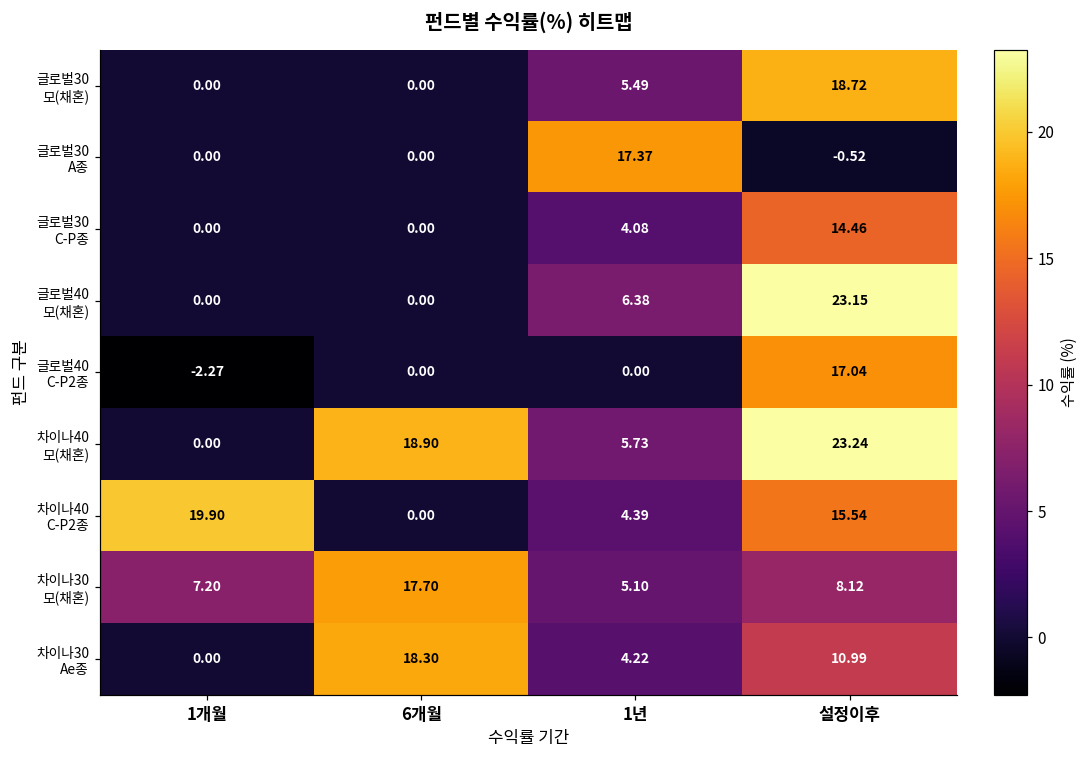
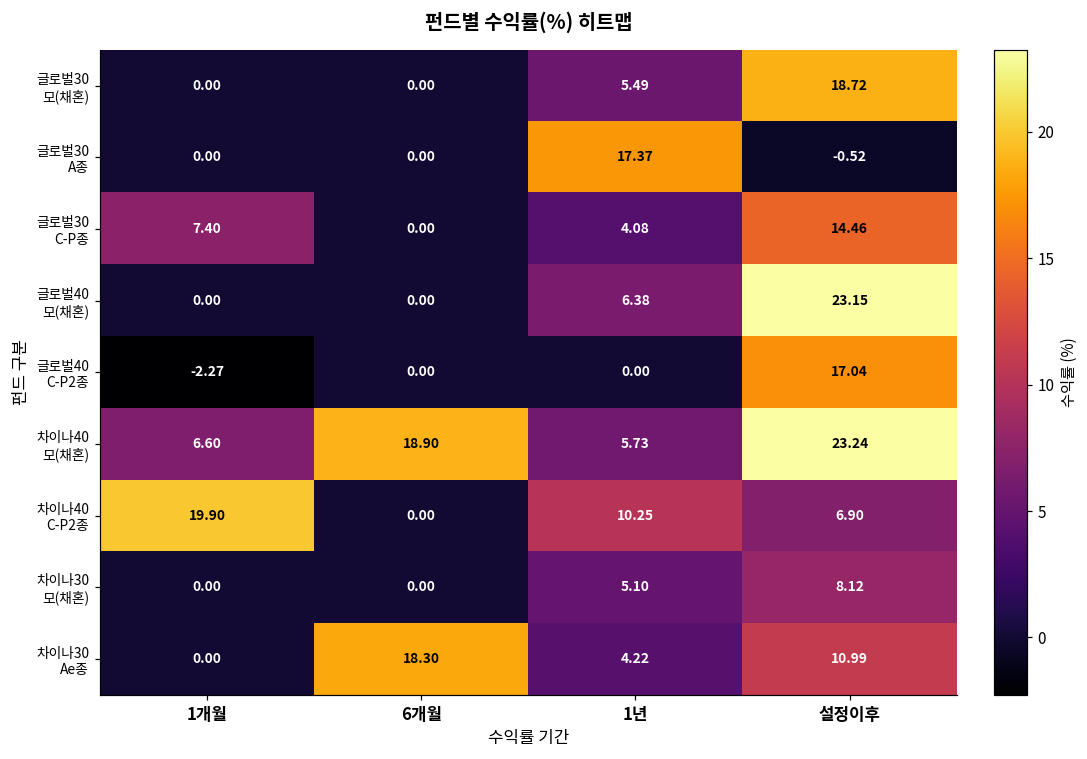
  {
    "글로벌30 모(채혼)": {
      "1개월": 0.00,
      "6개월": 0.00,
      "1년": 5.49,
      "설정이후": 18.72
    },
    "글로벌30 A종": {
      "1개월": 0.00,
      "6개월": 0.00,
      "1년": 17.37,
      "설정이후": -0.52
    },
    "글로벌30 C-P종": {
-     "1개월": 0.00,
+     "1개월": 7.40,
      "6개월": 0.00,
      "1년": 4.08,
      "설정이후": 14.46
    },
    "글로벌40 모(채혼)": {
      "1개월": 0.00,
      "6개월": 0.00,
      "1년": 6.38,
      "설정이후": 23.15
    },
    "글로벌40 C-P2종": {
      "1개월": -2.27,
      "6개월": 0.00,
      "1년": 0.00,
      "설정이후": 17.04
    },
    "차이나40 모(채혼)": {
-     "1개월": 0.00,
+     "1개월": 6.60,
      "6개월": 18.90,
      "1년": 5.73,
      "설정이후": 23.24
    },
    "차이나40 C-P2종": {
      "1개월": 19.90,
      "6개월": 0.00,
-     "1년": 4.39,
-     "설정이후": 15.54
+     "1년": 10.25,
+     "설정이후": 6.90
    },
    "차이나30 모(채혼)": {
-     "1개월": 7.20,
-     "6개월": 17.70,
+     "1개월": 0.00,
+     "6개월": 0.00,
      "1년": 5.10,
      "설정이후": 8.12
    },
    "차이나30 Ae종": {
      "1개월": 0.00,
      "6개월": 18.30,
      "1년": 4.22,
      "설정이후": 10.99
    }
  }
